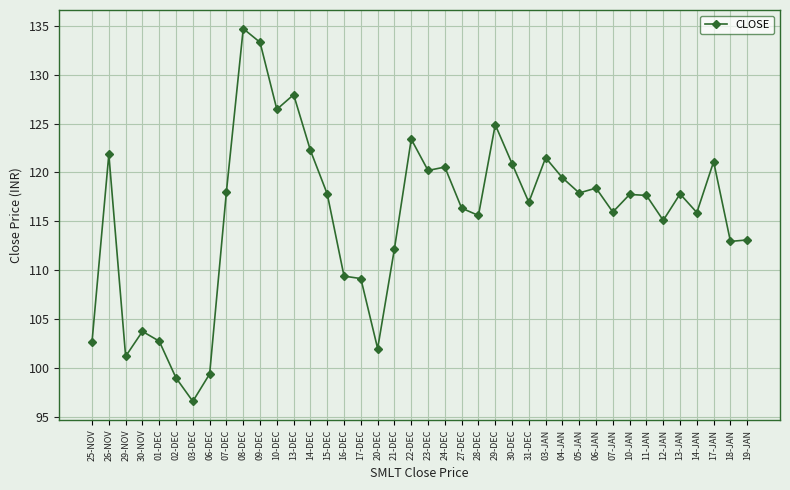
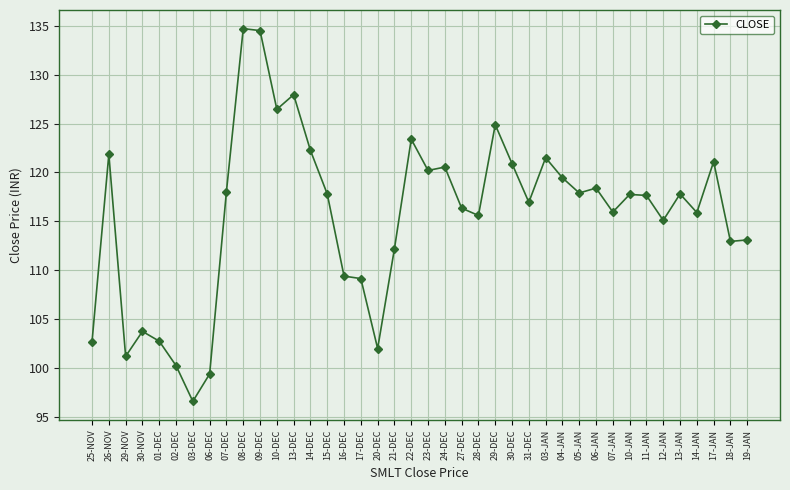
  {
    "25-NOV": 103,
    "26-NOV": 122,
    "29-NOV": 101,
    "30-NOV": 104,
    "01-DEC": 103,
-   "02-DEC": 99,
+   "02-DEC": 100,
    "03-DEC": 97,
    "06-DEC": 99,
    "07-DEC": 118,
    "08-DEC": 135,
-   "09-DEC": 133,
+   "09-DEC": 135,
    "10-DEC": 126,
    "13-DEC": 128,
    "14-DEC": 122,
    "15-DEC": 118,
    "16-DEC": 109,
    "17-DEC": 109,
    "20-DEC": 102,
    "21-DEC": 112,
    "22-DEC": 123,
    "23-DEC": 120,
    "24-DEC": 121,
    "27-DEC": 116,
    "28-DEC": 116,
    "29-DEC": 125,
    "30-DEC": 121,
    "31-DEC": 117,
    "03-JAN": 122,
    "04-JAN": 119,
    "05-JAN": 118,
    "06-JAN": 118,
    "07-JAN": 116,
    "10-JAN": 118,
    "11-JAN": 118,
    "12-JAN": 115,
    "13-JAN": 118,
    "14-JAN": 116,
    "17-JAN": 121,
    "18-JAN": 113,
    "19-JAN": 113
  }
